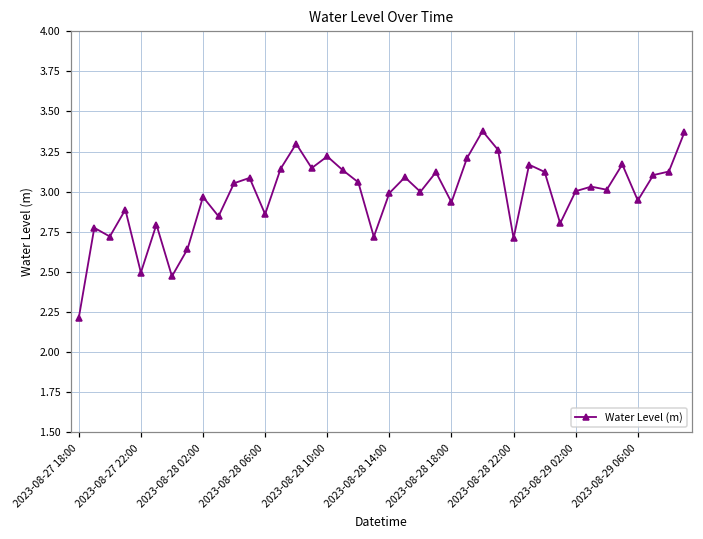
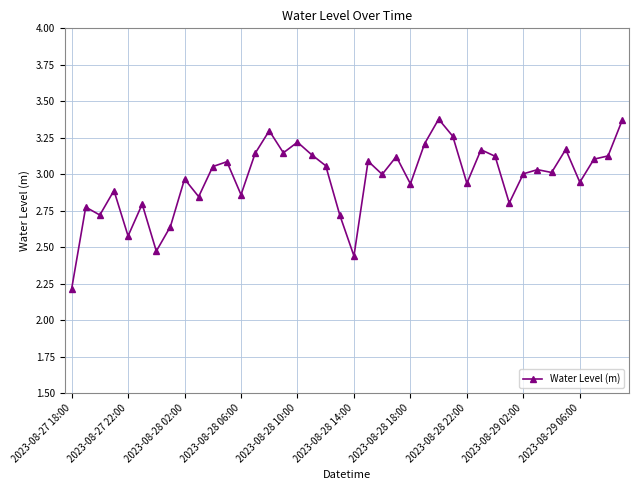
  {
    "2023-08-27 18:00": 2.21,
-   "2023-08-27 22:00": 2.50,
+   "2023-08-27 22:00": 2.58,
    "2023-08-28 02:00": 2.97,
    "2023-08-28 06:00": 2.86,
    "2023-08-28 10:00": 3.22,
-   "2023-08-28 14:00": 2.99,
+   "2023-08-28 14:00": 2.44,
    "2023-08-28 18:00": 2.93,
-   "2023-08-28 22:00": 2.71,
+   "2023-08-28 22:00": 2.94,
    "2023-08-29 02:00": 3.00,
    "2023-08-29 06:00": 2.95
  }
